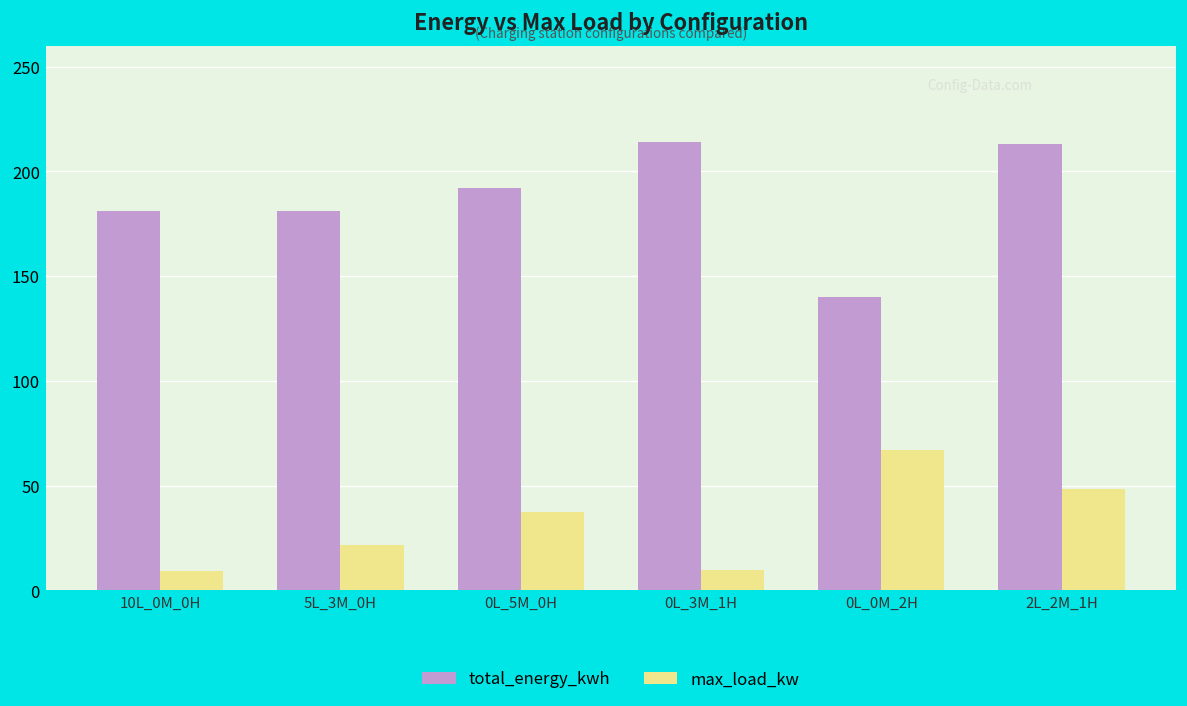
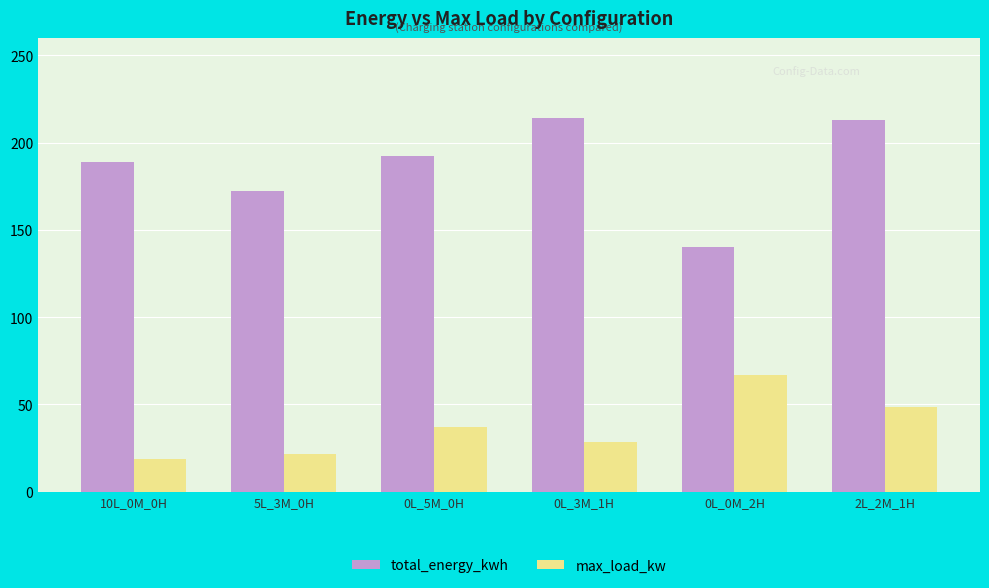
  {
    "total_energy_kwh": {
-     "10L_0M_0H": 181,
-     "5L_3M_0H": 181,
+     "10L_0M_0H": 189,
+     "5L_3M_0H": 172,
      "0L_5M_0H": 192,
      "0L_3M_1H": 214,
      "0L_0M_2H": 140,
      "2L_2M_1H": 213
    },
    "max_load_kw": {
-     "10L_0M_0H": 9,
+     "10L_0M_0H": 19,
      "5L_3M_0H": 21,
      "0L_5M_0H": 37,
-     "0L_3M_1H": 10,
+     "0L_3M_1H": 28,
      "0L_0M_2H": 67,
      "2L_2M_1H": 48
    }
  }
